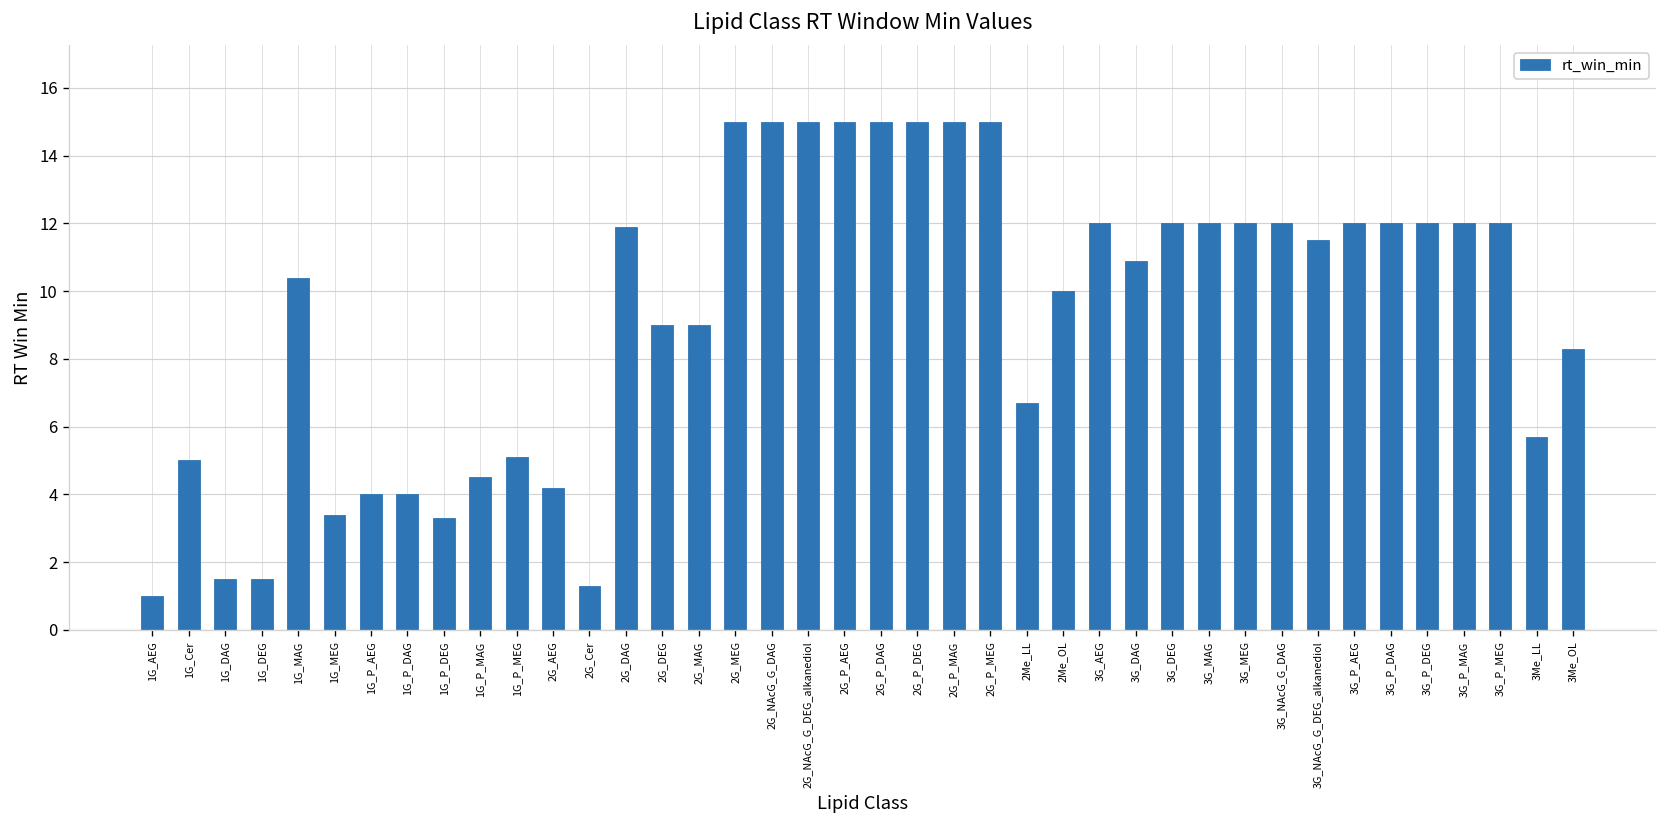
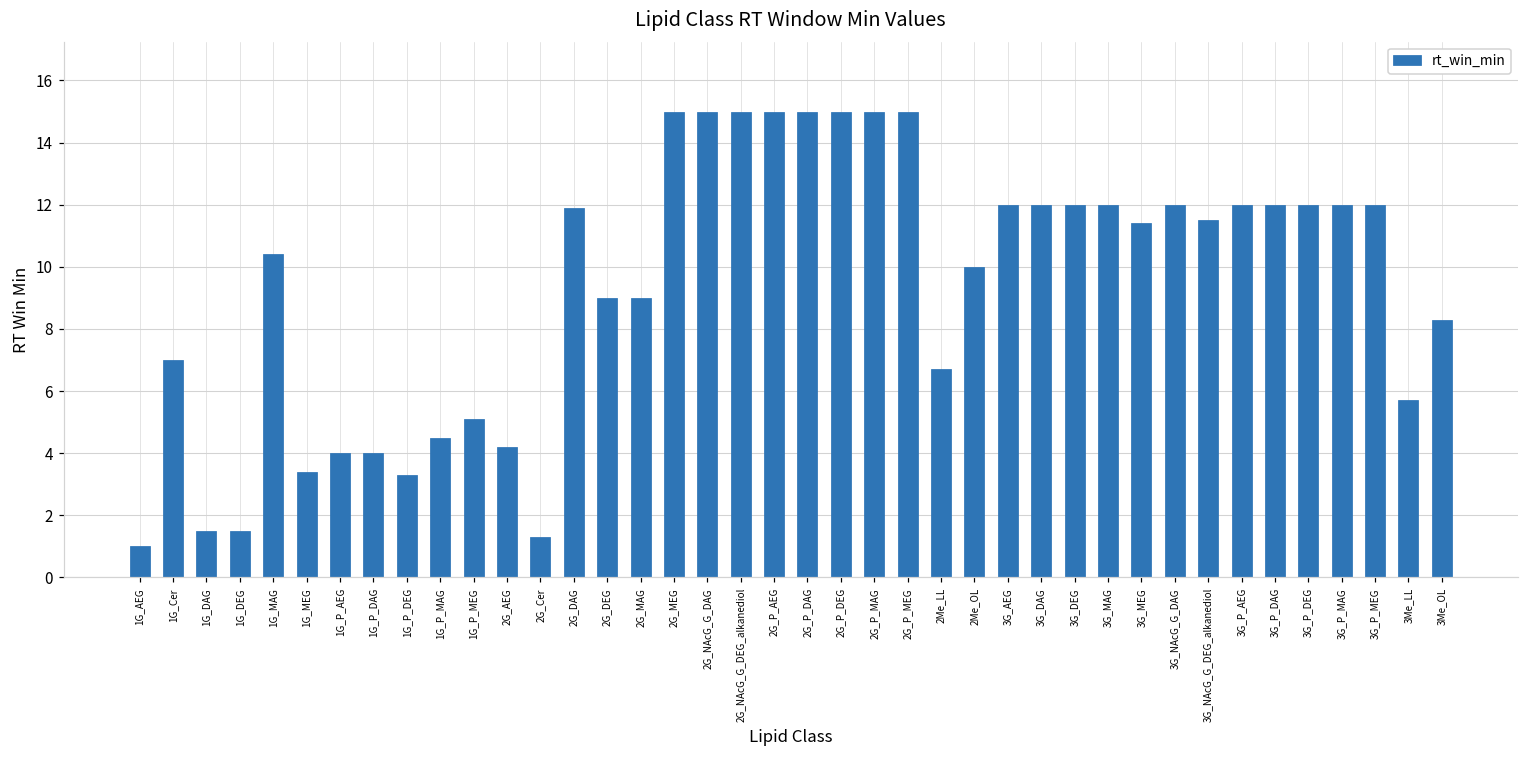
  {
    "1G_AEG": 1.0,
-   "1G_Cer": 5,
+   "1G_Cer": 7,
    "1G_DAG": 1.5,
    "1G_DEG": 1.5,
    "1G_MAG": 10.4,
    "1G_MEG": 3.4,
    "1G_P_AEG": 4.0,
    "1G_P_DAG": 4.0,
    "1G_P_DEG": 3.3,
    "1G_P_MAG": 4.5,
    "1G_P_MEG": 5.1,
    "2G_AEG": 4.2,
    "2G_Cer": 1.3,
    "2G_DAG": 11.9,
    "2G_DEG": 9.0,
    "2G_MAG": 9.0,
    "2G_MEG": 15.0,
    "2G_NAcG_G_DAG": 15.0,
    "2G_NAcG_G_DEG_alkanediol": 15.0,
    "2G_P_AEG": 15.0,
    "2G_P_DAG": 15.0,
    "2G_P_DEG": 15.0,
    "2G_P_MAG": 15.0,
    "2G_P_MEG": 15.0,
    "2Me_LL": 6.7,
    "2Me_OL": 10.0,
    "3G_AEG": 12.0,
-   "3G_DAG": 10.9,
+   "3G_DAG": 12.0,
    "3G_DEG": 12.0,
    "3G_MAG": 12.0,
-   "3G_MEG": 12.0,
+   "3G_MEG": 11.4,
    "3G_NAcG_G_DAG": 12.0,
    "3G_NAcG_G_DEG_alkanediol": 11.5,
    "3G_P_AEG": 12.0,
    "3G_P_DAG": 12.0,
    "3G_P_DEG": 12.0,
    "3G_P_MAG": 12.0,
    "3G_P_MEG": 12.0,
    "3Me_LL": 5.7,
    "3Me_OL": 8.3
  }
